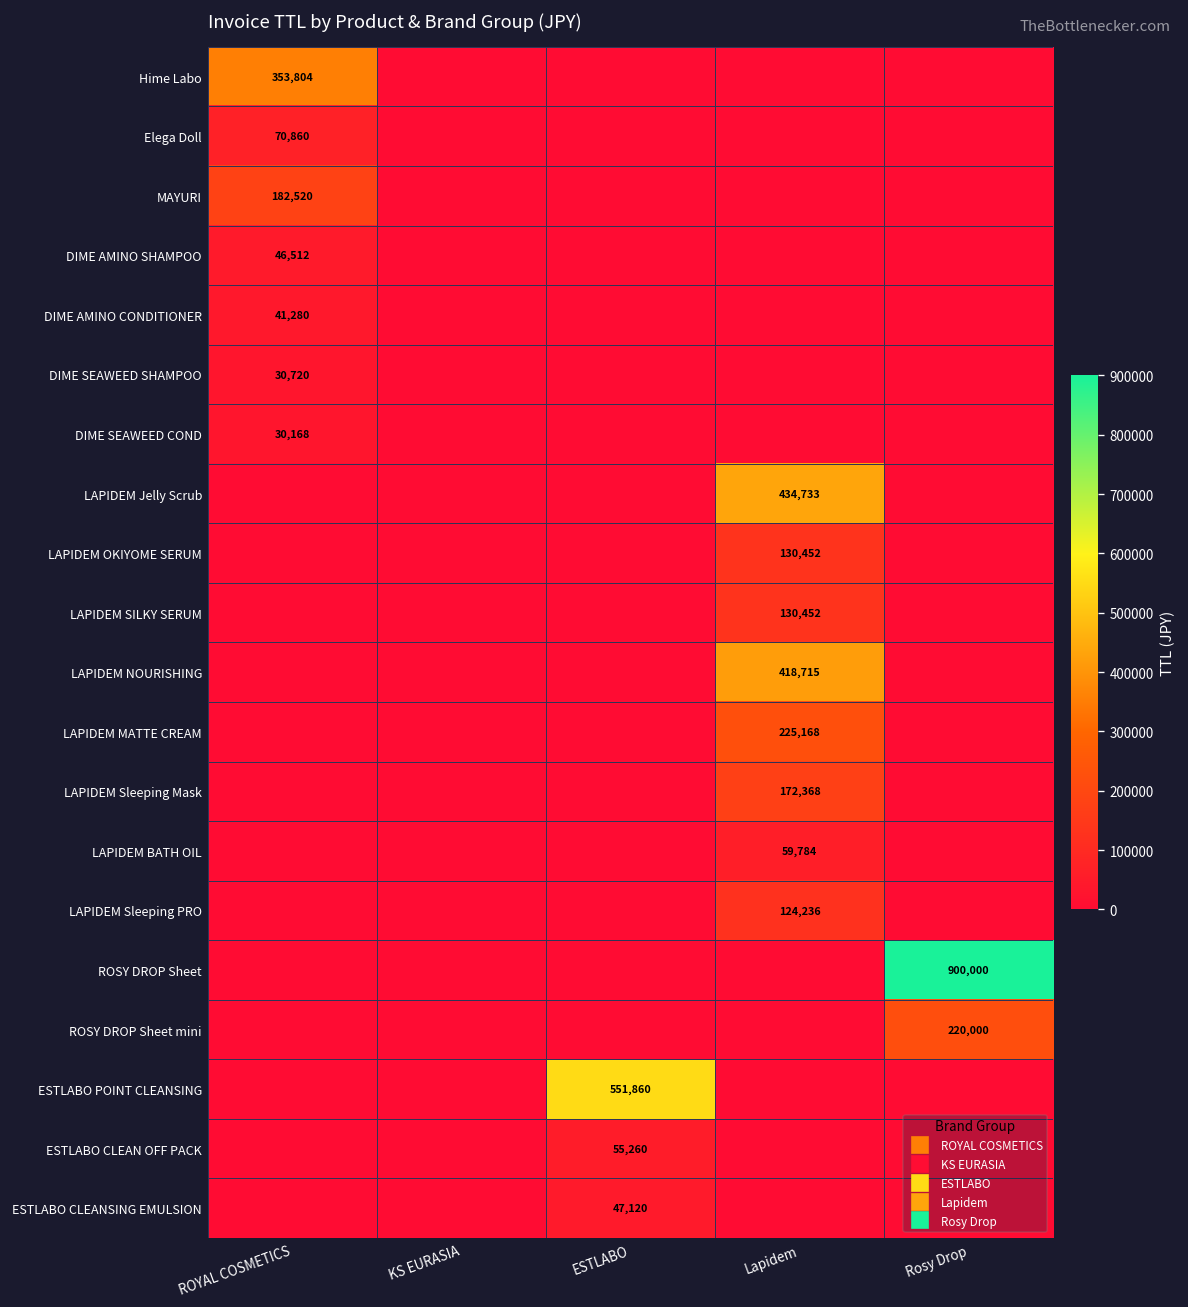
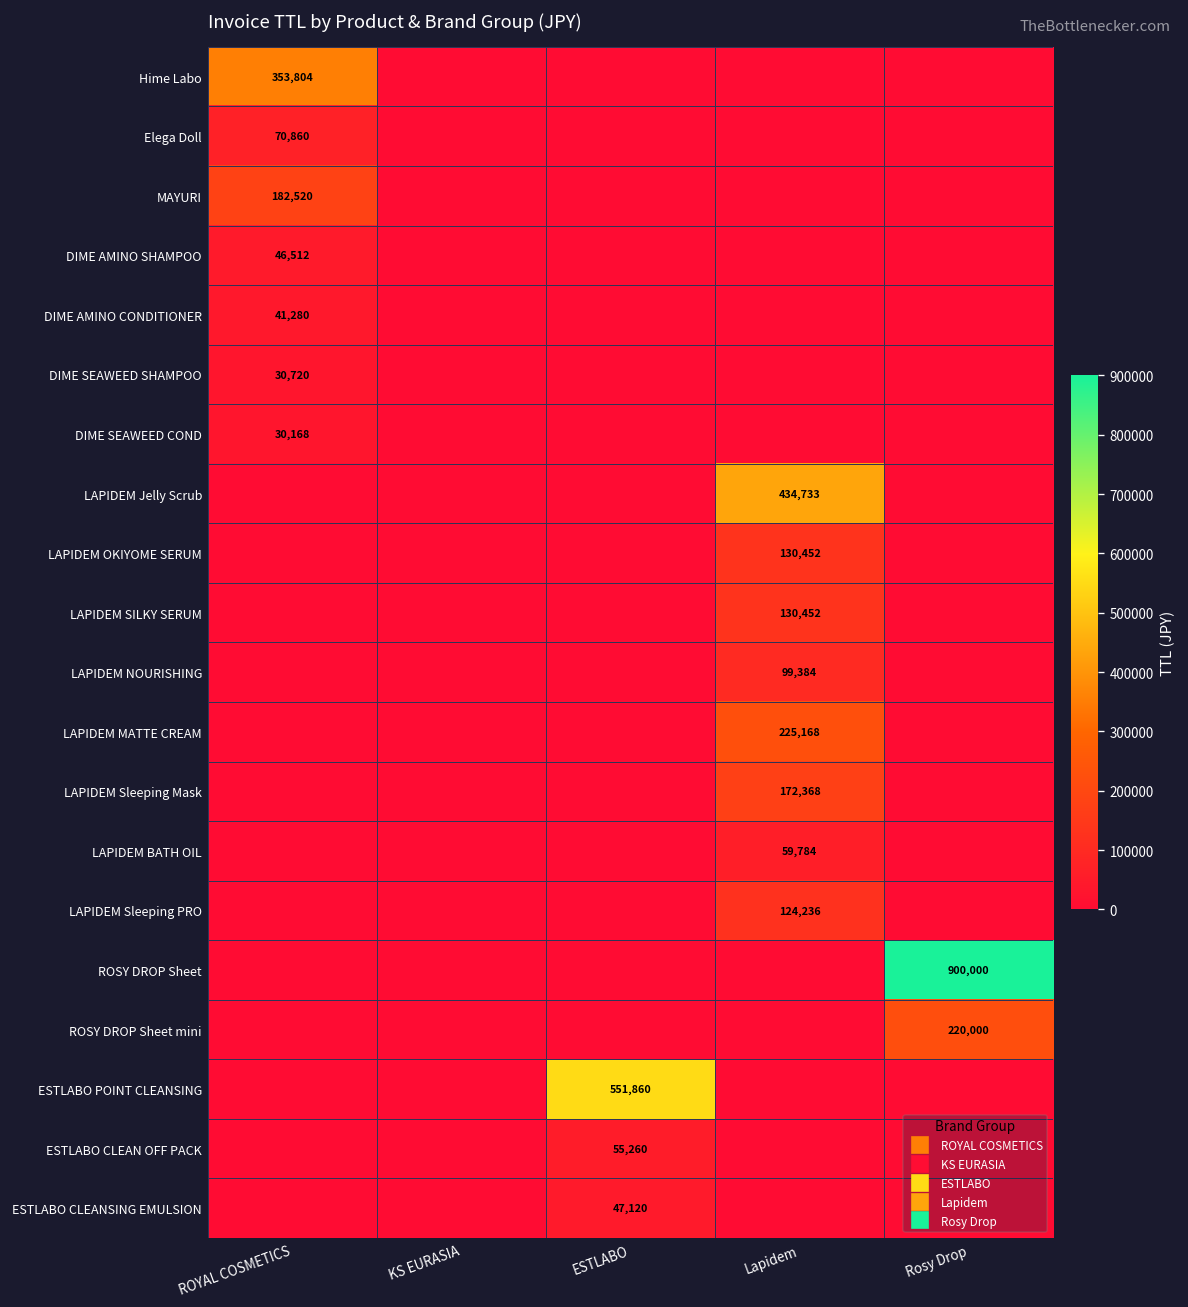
  {
    "Hime Labo": {
      "ROYAL COSMETICS": "353,804"
    },
    "Elega Doll": {
      "ROYAL COSMETICS": "70,860"
    },
    "MAYURI": {
      "ROYAL COSMETICS": "182,520"
    },
    "DIME AMINO SHAMPOO": {
      "ROYAL COSMETICS": "46,512"
    },
    "DIME AMINO CONDITIONER": {
      "ROYAL COSMETICS": "41,280"
    },
    "DIME SEAWEED SHAMPOO": {
      "ROYAL COSMETICS": "30,720"
    },
    "DIME SEAWEED COND": {
      "ROYAL COSMETICS": "30,168"
    },
    "LAPIDEM Jelly Scrub": {
      "Lapidem": "434,733"
    },
    "LAPIDEM OKIYOME SERUM": {
      "Lapidem": "130,452"
    },
    "LAPIDEM SILKY SERUM": {
      "Lapidem": "130,452"
    },
    "LAPIDEM NOURISHING": {
-     "Lapidem": "418,715"
+     "Lapidem": "99,384"
    },
    "LAPIDEM MATTE CREAM": {
      "Lapidem": "225,168"
    },
    "LAPIDEM Sleeping Mask": {
      "Lapidem": "172,368"
    },
    "LAPIDEM BATH OIL": {
      "Lapidem": "59,784"
    },
    "LAPIDEM Sleeping PRO": {
      "Lapidem": "124,236"
    },
    "ROSY DROP Sheet": {
      "Rosy Drop": "900,000"
    },
    "ROSY DROP Sheet mini": {
      "Rosy Drop": "220,000"
    },
    "ESTLABO POINT CLEANSING": {
      "ESTLABO": "551,860"
    },
    "ESTLABO CLEAN OFF PACK": {
      "ESTLABO": "55,260"
    },
    "ESTLABO CLEANSING EMULSION": {
      "ESTLABO": "47,120"
    }
  }
